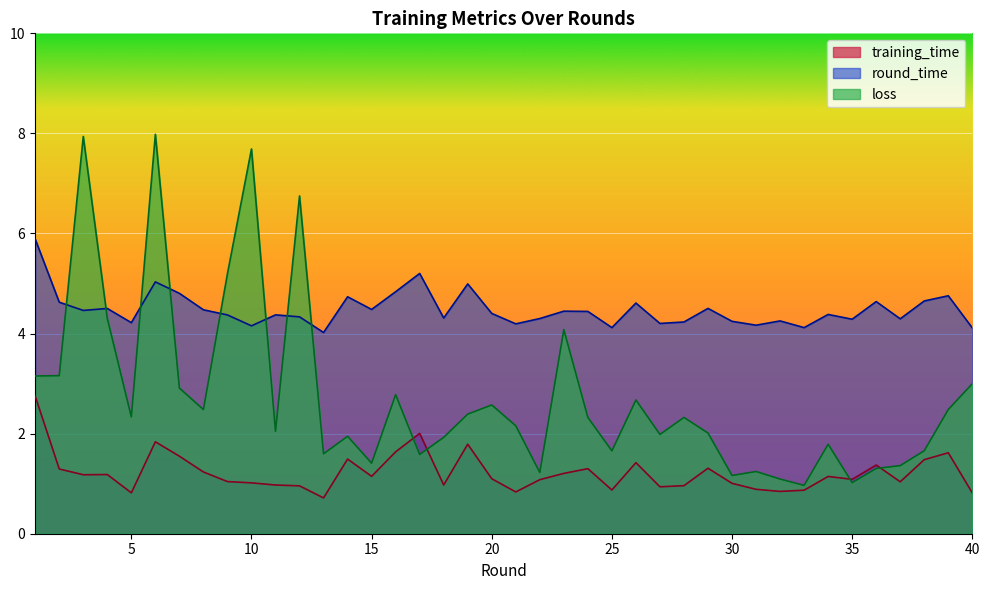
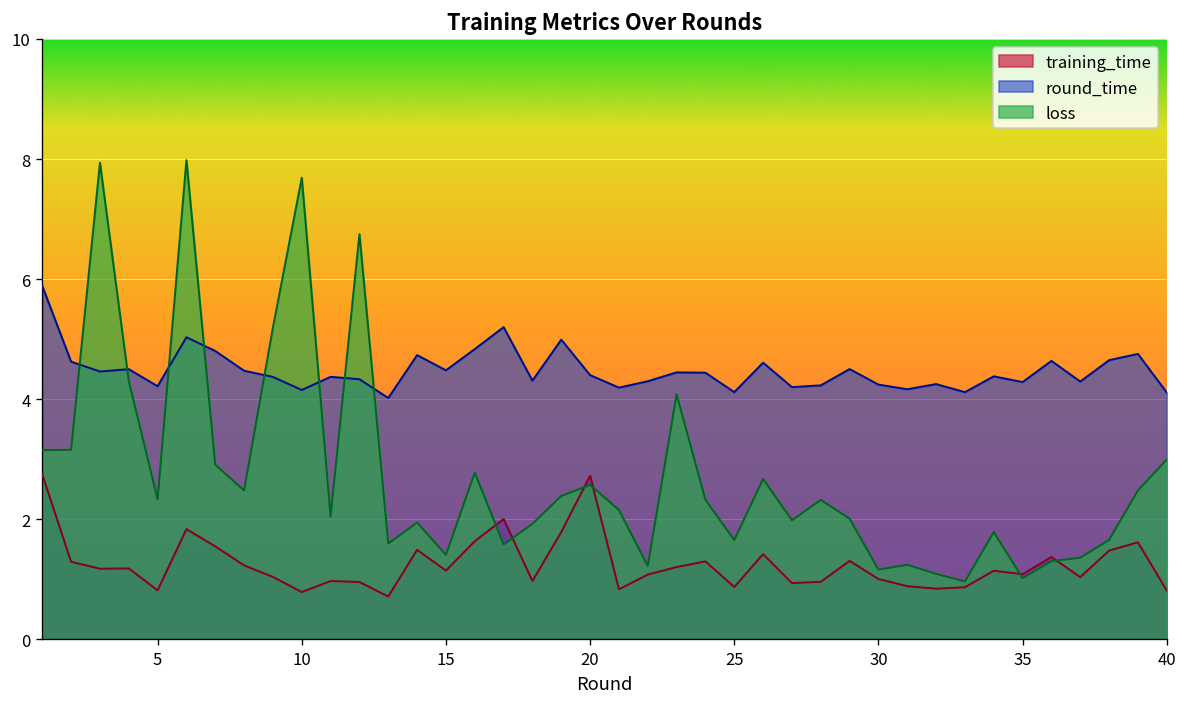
  {
    "training_time": {
      "5": 0.8,
-     "10": 1.0,
+     "10": 0.8,
      "15": 1.1,
-     "20": 1.1,
+     "20": 2.7,
      "25": 0.9,
      "30": 1.0,
      "35": 1.1,
      "40": 0.8
    },
    "round_time": {
      "5": 4.2,
      "10": 4.2,
      "15": 4.5,
      "20": 4.4,
      "25": 4.1,
      "30": 4.2,
      "35": 4.3,
      "40": 4.1
    },
    "loss": {
      "5": 2.3,
      "10": 7.7,
      "15": 1.4,
      "20": 2.6,
      "25": 1.7,
      "30": 1.2,
      "35": 1.0,
      "40": 3.0
    }
  }
